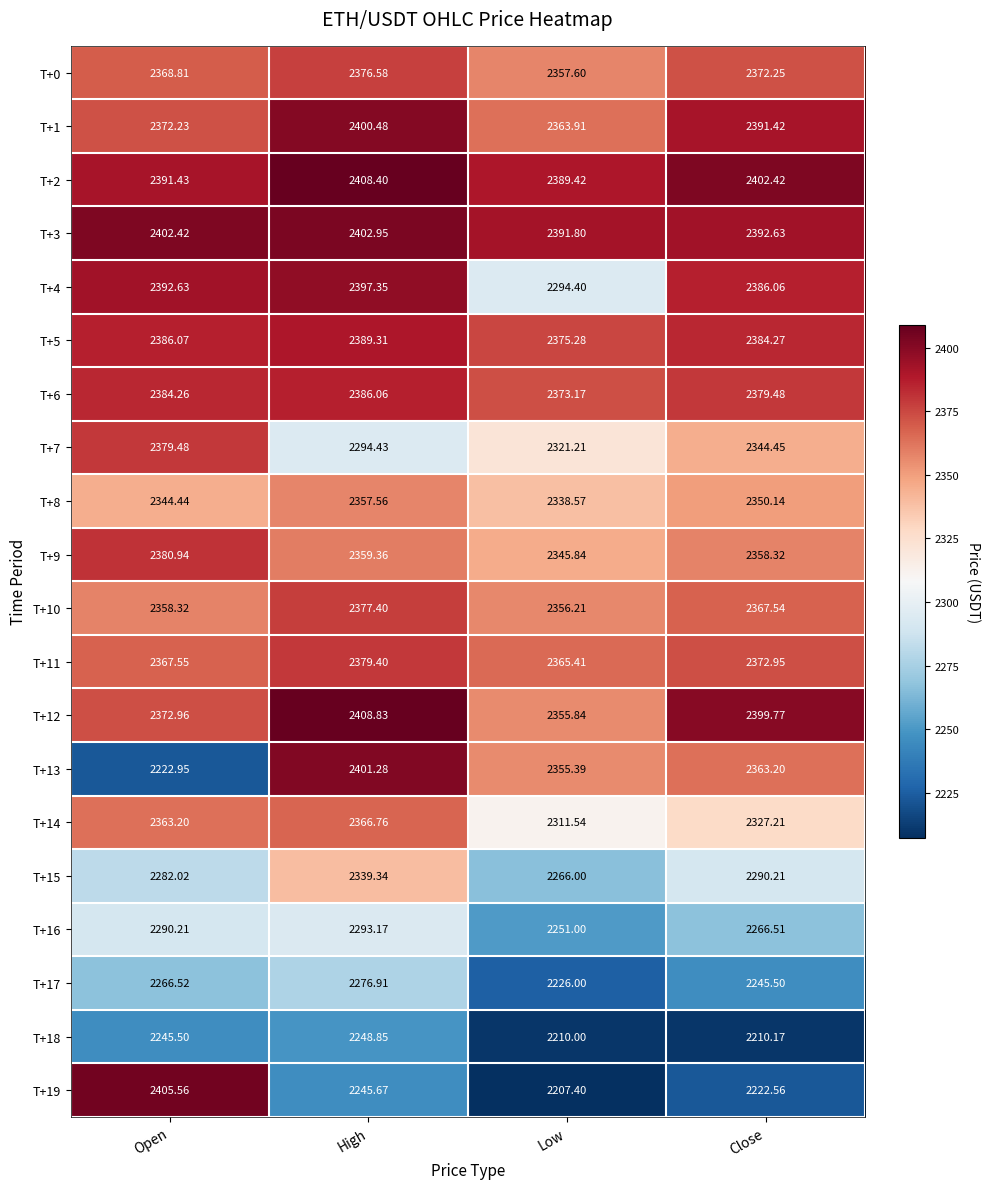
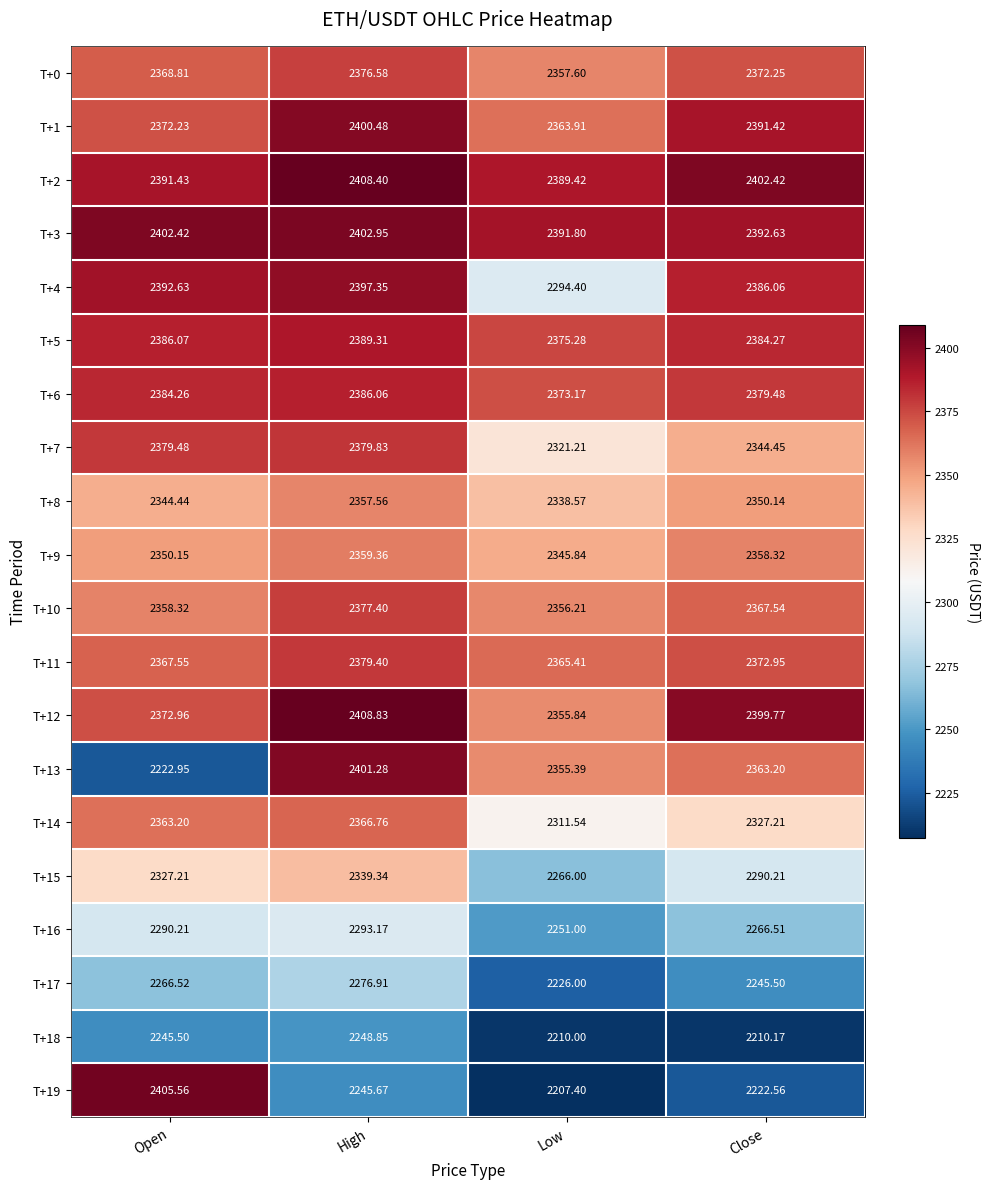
  {
    "T+0": {
      "Open": 2368.81,
      "High": 2376.58,
      "Low": 2357.60,
      "Close": 2372.25
    },
    "T+1": {
      "Open": 2372.23,
      "High": 2400.48,
      "Low": 2363.91,
      "Close": 2391.42
    },
    "T+2": {
      "Open": 2391.43,
      "High": 2408.40,
      "Low": 2389.42,
      "Close": 2402.42
    },
    "T+3": {
      "Open": 2402.42,
      "High": 2402.95,
      "Low": 2391.80,
      "Close": 2392.63
    },
    "T+4": {
      "Open": 2392.63,
      "High": 2397.35,
      "Low": 2294.40,
      "Close": 2386.06
    },
    "T+5": {
      "Open": 2386.07,
      "High": 2389.31,
      "Low": 2375.28,
      "Close": 2384.27
    },
    "T+6": {
      "Open": 2384.26,
      "High": 2386.06,
      "Low": 2373.17,
      "Close": 2379.48
    },
    "T+7": {
      "Open": 2379.48,
-     "High": 2294.43,
+     "High": 2379.83,
      "Low": 2321.21,
      "Close": 2344.45
    },
    "T+8": {
      "Open": 2344.44,
      "High": 2357.56,
      "Low": 2338.57,
      "Close": 2350.14
    },
    "T+9": {
-     "Open": 2380.94,
+     "Open": 2350.15,
      "High": 2359.36,
      "Low": 2345.84,
      "Close": 2358.32
    },
    "T+10": {
      "Open": 2358.32,
      "High": 2377.40,
      "Low": 2356.21,
      "Close": 2367.54
    },
    "T+11": {
      "Open": 2367.55,
      "High": 2379.40,
      "Low": 2365.41,
      "Close": 2372.95
    },
    "T+12": {
      "Open": 2372.96,
      "High": 2408.83,
      "Low": 2355.84,
      "Close": 2399.77
    },
    "T+13": {
      "Open": 2222.95,
      "High": 2401.28,
      "Low": 2355.39,
      "Close": 2363.20
    },
    "T+14": {
      "Open": 2363.20,
      "High": 2366.76,
      "Low": 2311.54,
      "Close": 2327.21
    },
    "T+15": {
-     "Open": 2282.02,
+     "Open": 2327.21,
      "High": 2339.34,
      "Low": 2266.00,
      "Close": 2290.21
    },
    "T+16": {
      "Open": 2290.21,
      "High": 2293.17,
      "Low": 2251.00,
      "Close": 2266.51
    },
    "T+17": {
      "Open": 2266.52,
      "High": 2276.91,
      "Low": 2226.00,
      "Close": 2245.50
    },
    "T+18": {
      "Open": 2245.50,
      "High": 2248.85,
      "Low": 2210.00,
      "Close": 2210.17
    },
    "T+19": {
      "Open": 2405.56,
      "High": 2245.67,
      "Low": 2207.40,
      "Close": 2222.56
    }
  }
